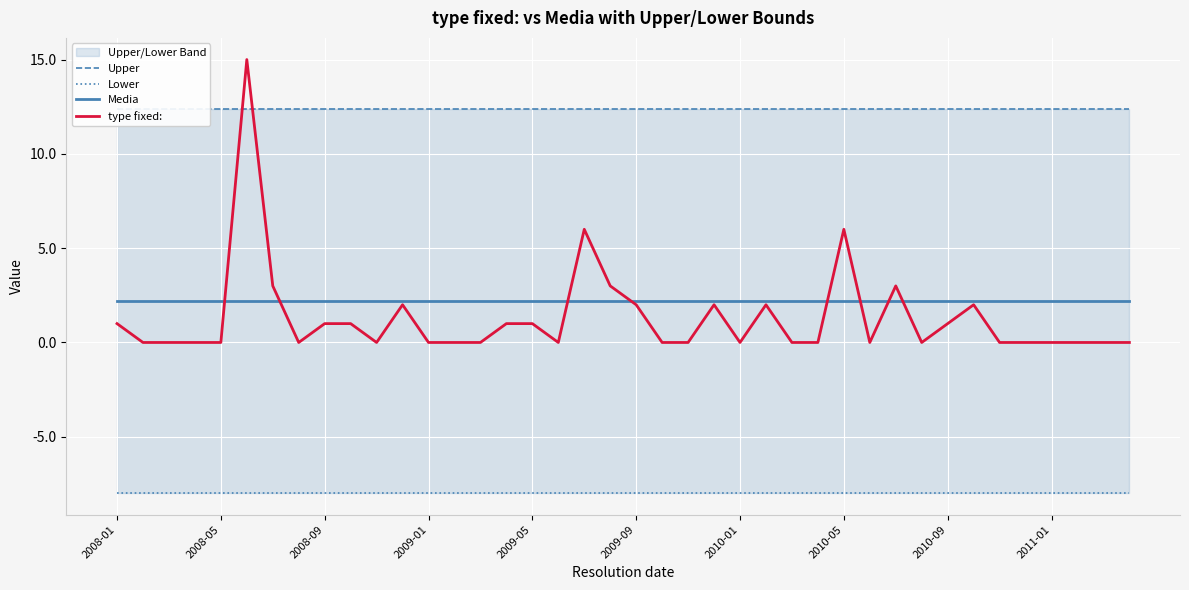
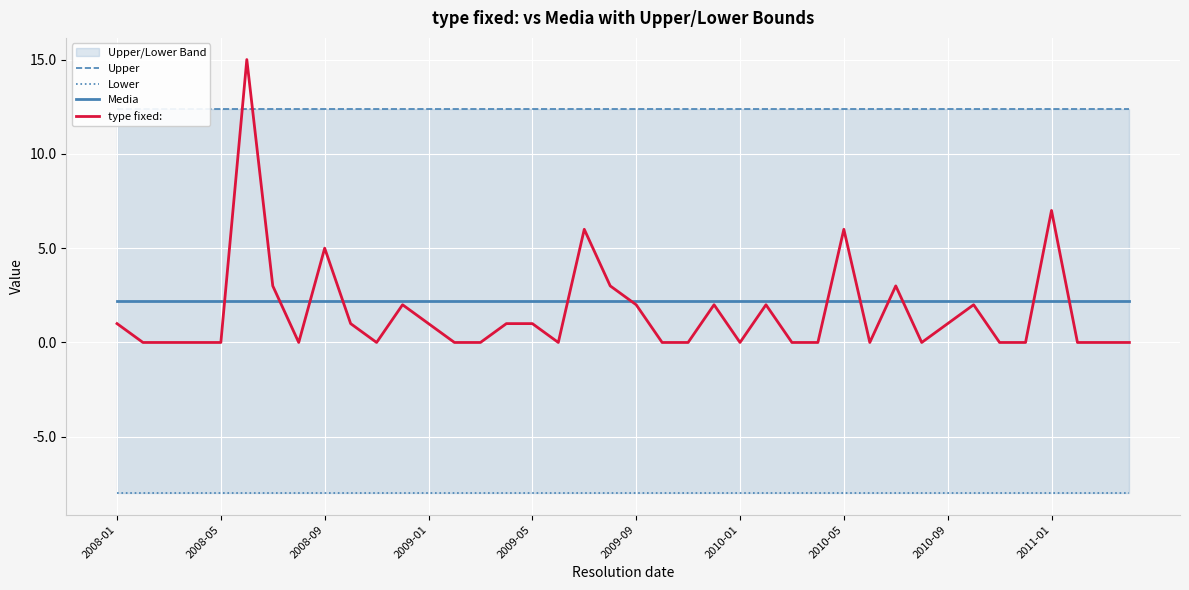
  {
    "type fixed:": {
      "2008-01": 1,
      "2008-05": 0,
-     "2008-09": 1,
-     "2009-01": 0,
+     "2008-09": 5,
+     "2009-01": 1,
      "2009-05": 1,
      "2009-09": 2,
      "2010-01": 0,
      "2010-05": 6,
      "2010-09": 1,
-     "2011-01": 0
+     "2011-01": 7
    }
  }
